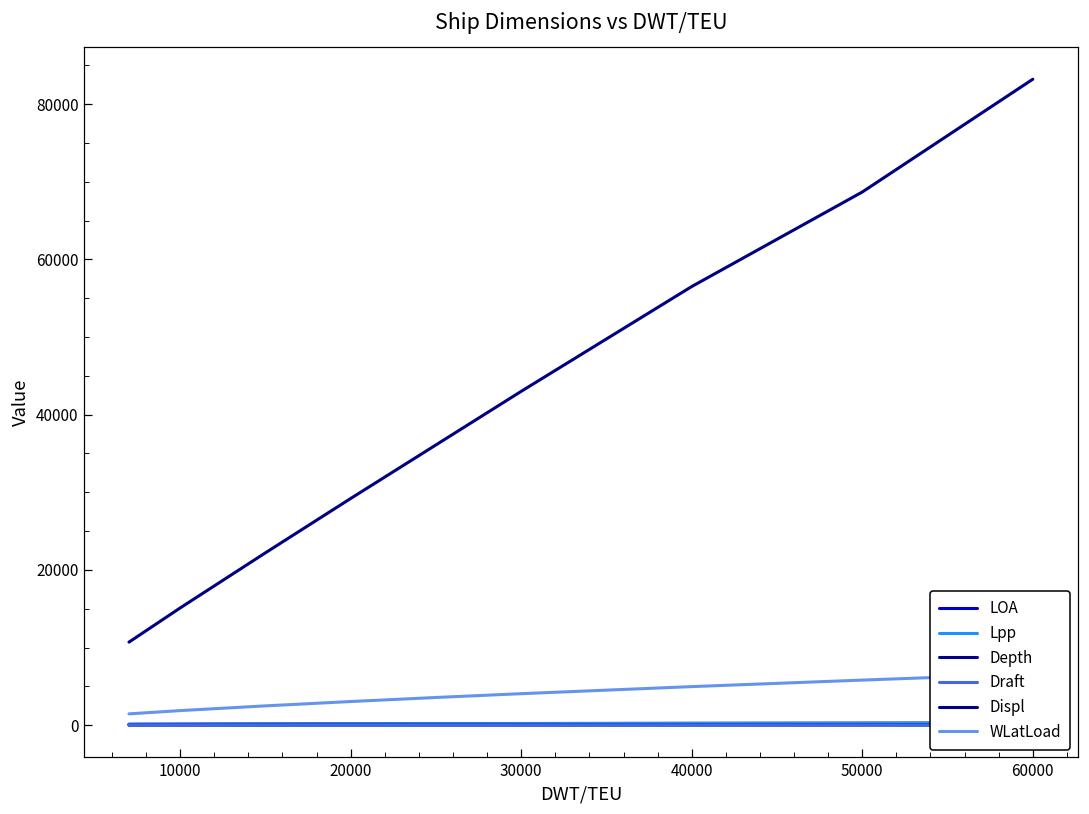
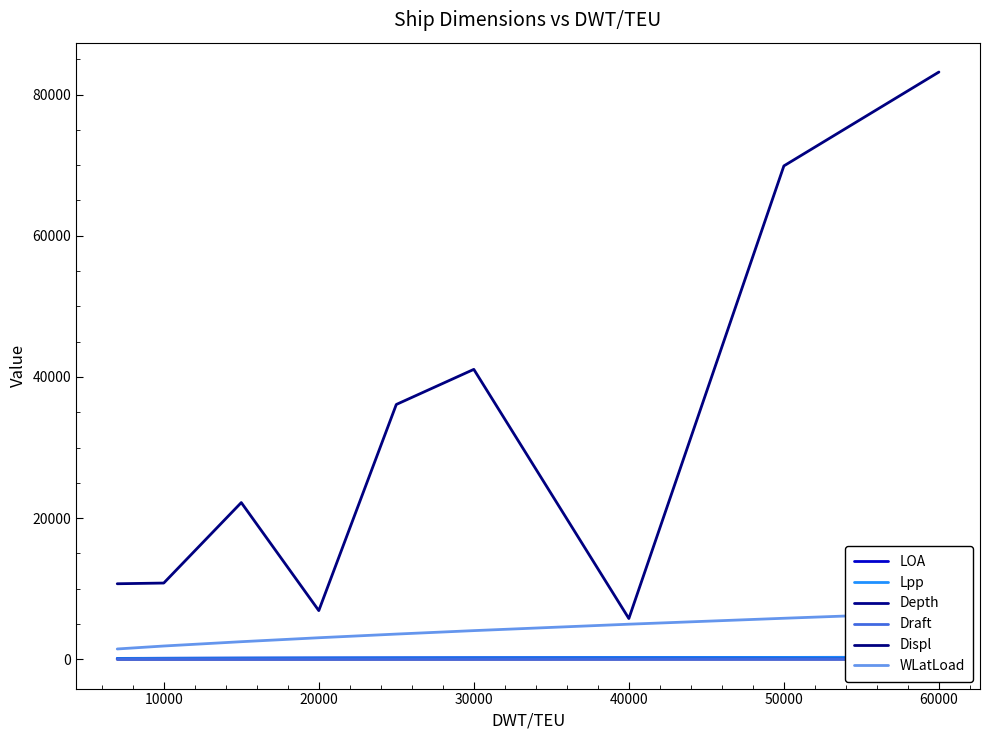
  {
    "Displ": {
-     "10000": 15000,
-     "20000": 29000,
-     "30000": 43000,
-     "40000": 57000,
-     "50000": 69000,
+     "10000": 11000,
+     "20000": 7000,
+     "30000": 41000,
+     "40000": 6000,
+     "50000": 70000,
      "60000": 83000
    }
  }
